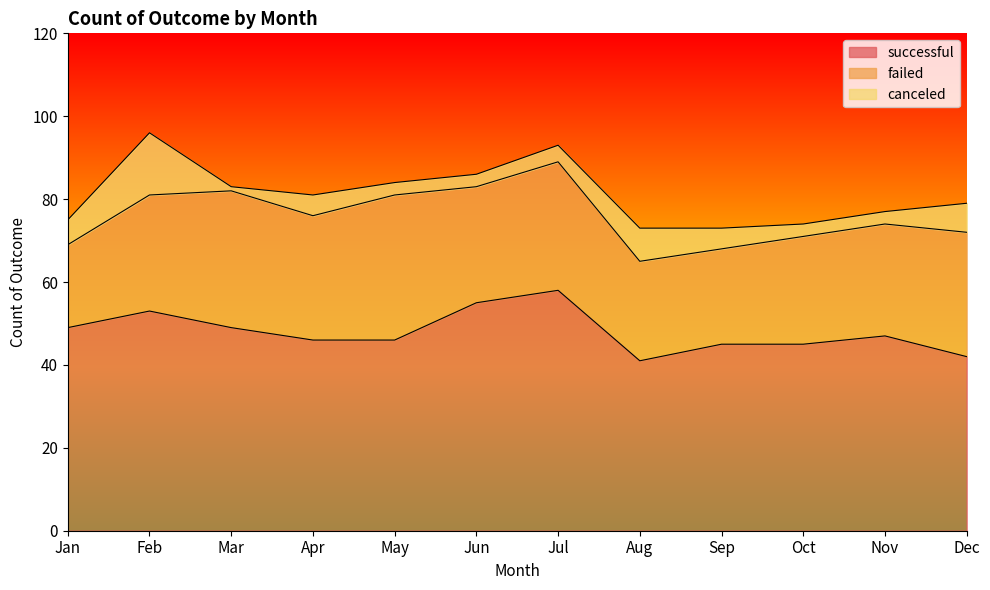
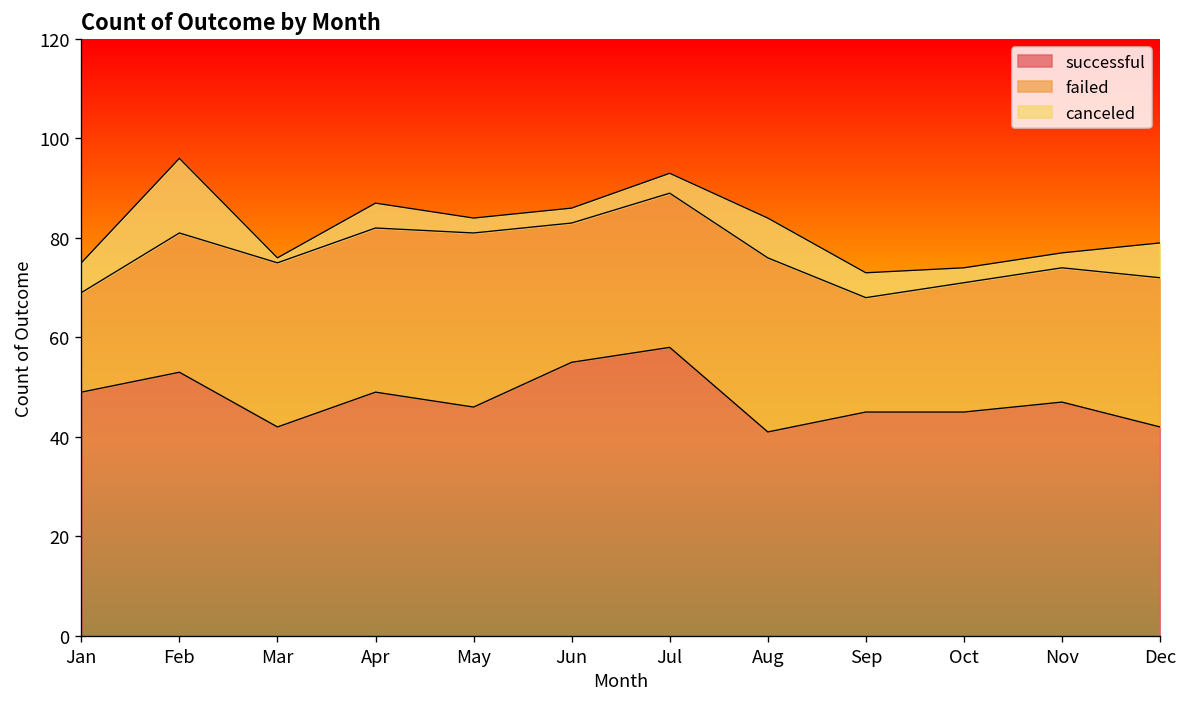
  {
    "successful": {
      "Jan": 49,
      "Feb": 53,
-     "Mar": 49,
-     "Apr": 46,
+     "Mar": 42,
+     "Apr": 49,
      "May": 46,
      "Jun": 55,
      "Jul": 58,
      "Aug": 41,
      "Sep": 45,
      "Oct": 45,
      "Nov": 47,
      "Dec": 42
    },
    "failed": {
      "Jan": 20,
      "Feb": 28,
      "Mar": 33,
-     "Apr": 30,
+     "Apr": 33,
      "May": 35,
      "Jun": 28,
      "Jul": 31,
-     "Aug": 24,
+     "Aug": 35,
      "Sep": 23,
      "Oct": 26,
      "Nov": 27,
      "Dec": 30
    },
    "canceled": {
      "Jan": 6,
      "Feb": 15,
      "Mar": 1,
      "Apr": 5,
      "May": 3,
      "Jun": 3,
      "Jul": 4,
      "Aug": 8,
      "Sep": 5,
      "Oct": 3,
      "Nov": 3,
      "Dec": 7
    }
  }
